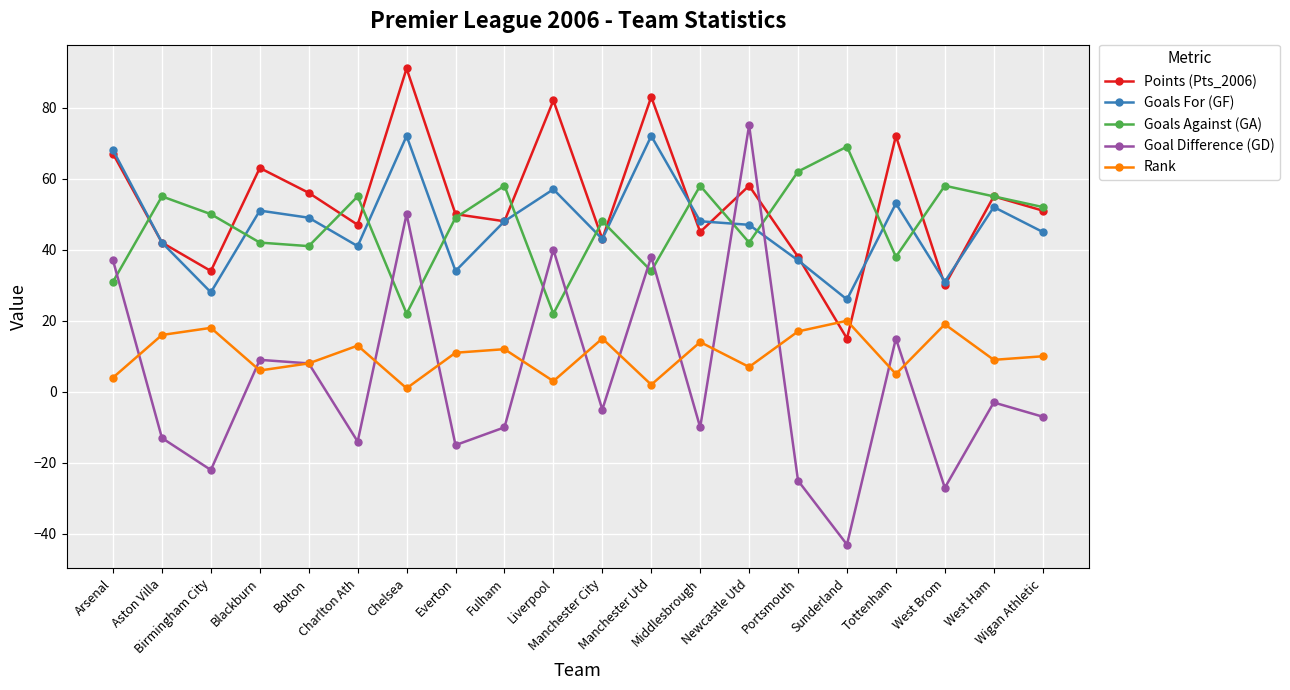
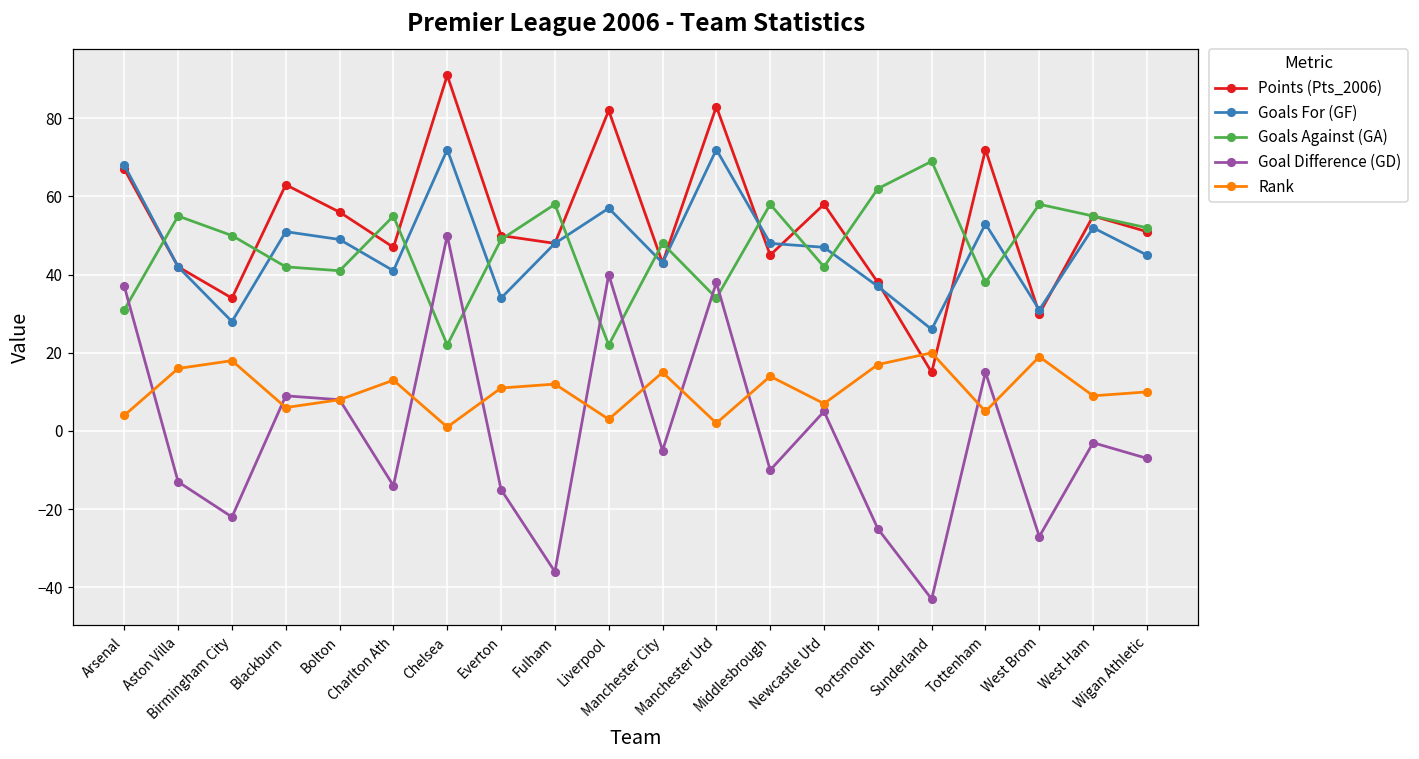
  {
    "Points (Pts_2006)": {
      "Arsenal": 67,
      "Birmingham City": 34,
      "Blackburn": 63,
      "Bolton": 56,
      "Charlton Ath": 47,
      "Chelsea": 91,
      "Everton": 50,
      "Liverpool": 82,
      "Manchester Utd": 83,
      "Middlesbrough": 45,
      "Newcastle Utd": 58,
      "Portsmouth": 38,
      "Sunderland": 15,
      "Tottenham": 72,
      "West Brom": 30,
      "Wigan Athletic": 51
    },
    "Goals For (GF)": {
      "Arsenal": 68,
      "Birmingham City": 28,
      "Blackburn": 51,
      "Bolton": 49,
      "Charlton Ath": 41,
      "Chelsea": 72,
      "Everton": 34,
      "Liverpool": 57,
      "Manchester Utd": 72,
      "Middlesbrough": 48,
      "Newcastle Utd": 47,
      "Portsmouth": 37,
      "Sunderland": 26,
      "Tottenham": 53,
      "West Brom": 31,
      "West Ham": 52,
      "Wigan Athletic": 45
    },
    "Goals Against (GA)": {
      "Arsenal": 31,
      "Aston Villa": 55,
      "Birmingham City": 50,
      "Blackburn": 42,
      "Bolton": 41,
      "Charlton Ath": 55,
      "Chelsea": 22,
      "Everton": 49,
      "Fulham": 58,
      "Liverpool": 22,
      "Manchester City": 48,
      "Manchester Utd": 34,
      "Middlesbrough": 58,
      "Newcastle Utd": 42,
      "Portsmouth": 62,
      "Sunderland": 69,
      "Tottenham": 38,
      "West Brom": 58,
      "Wigan Athletic": 52
    },
    "Goal Difference (GD)": {
      "Arsenal": 37,
      "Aston Villa": -13,
      "Birmingham City": -22,
      "Blackburn": 9,
      "Charlton Ath": -14,
      "Chelsea": 50,
      "Everton": -15,
-     "Fulham": -10,
+     "Fulham": -36,
      "Liverpool": 40,
      "Manchester City": -5,
      "Manchester Utd": 38,
      "Middlesbrough": -10,
-     "Newcastle Utd": 75,
+     "Newcastle Utd": 5,
      "Portsmouth": -25,
      "Sunderland": -43,
      "Tottenham": 15,
      "West Brom": -27,
      "West Ham": -3,
      "Wigan Athletic": -7
    },
    "Rank": {
      "Arsenal": 4,
      "Aston Villa": 16,
      "Birmingham City": 18,
      "Blackburn": 6,
      "Charlton Ath": 13,
      "Chelsea": 1,
      "Everton": 11,
      "Fulham": 12,
      "Liverpool": 3,
      "Manchester City": 15,
      "Manchester Utd": 2,
      "Middlesbrough": 14,
      "Newcastle Utd": 7,
      "Portsmouth": 17,
      "Sunderland": 20,
      "Tottenham": 5,
      "West Brom": 19,
      "West Ham": 9,
      "Wigan Athletic": 10
    }
  }
